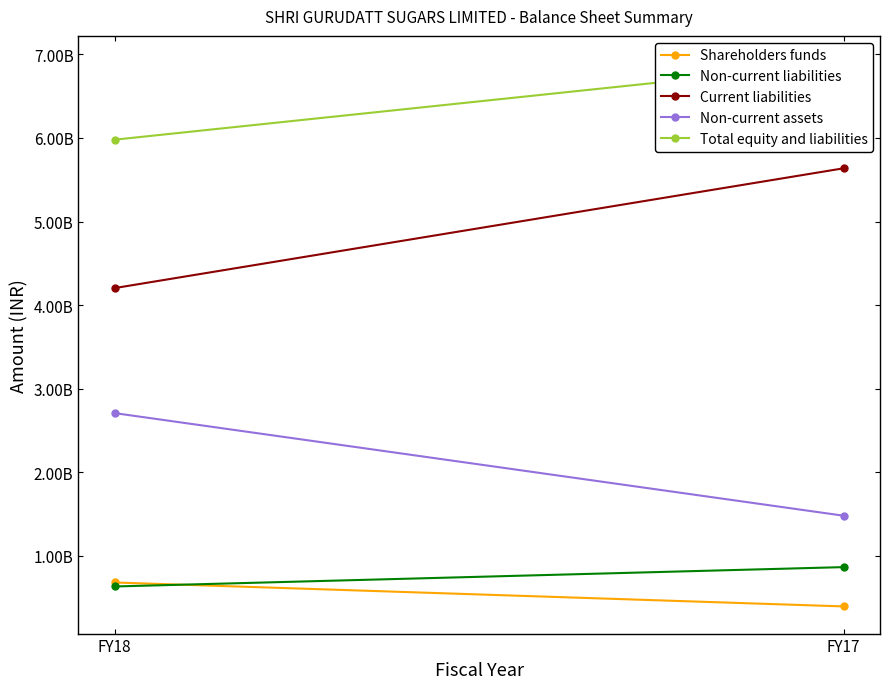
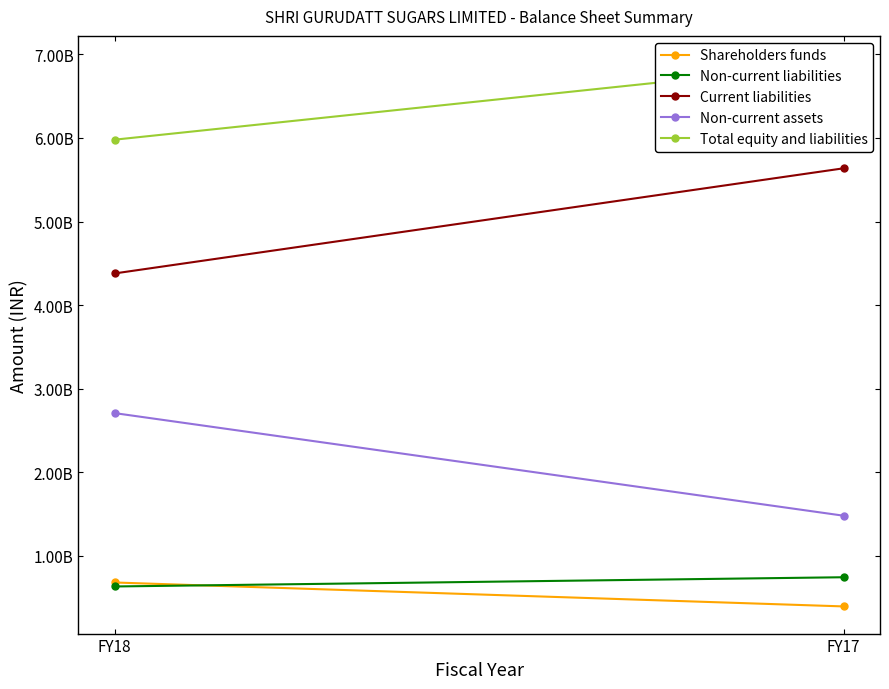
  {
    "Shareholders funds": {
      "FY18": 700000000,
      "FY17": 400000000
    },
    "Non-current liabilities": {
      "FY18": 600000000,
-     "FY17": 900000000
+     "FY17": 700000000
    },
    "Current liabilities": {
-     "FY18": 4200000000,
+     "FY18": 4400000000,
      "FY17": 5600000000
    },
    "Non-current assets": {
      "FY18": 2700000000,
      "FY17": 1500000000
    },
    "Total equity and liabilities": {
      "FY18": 6000000000
    }
  }
